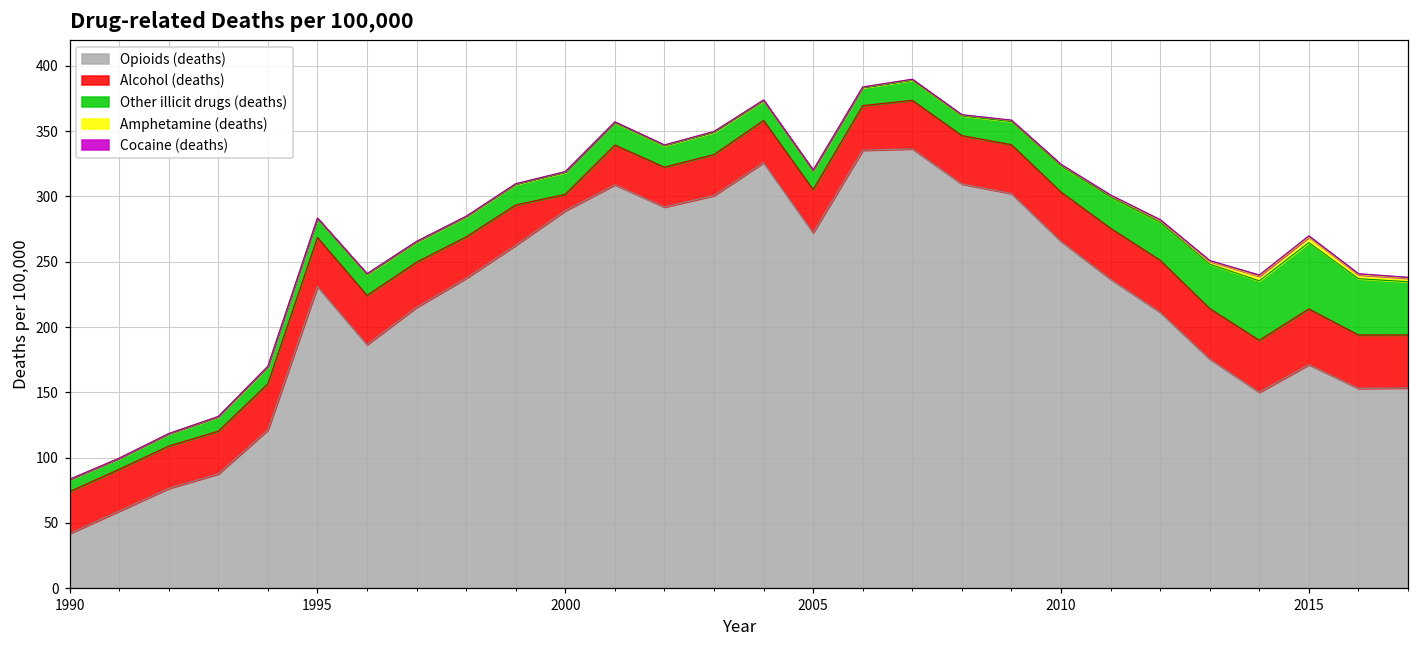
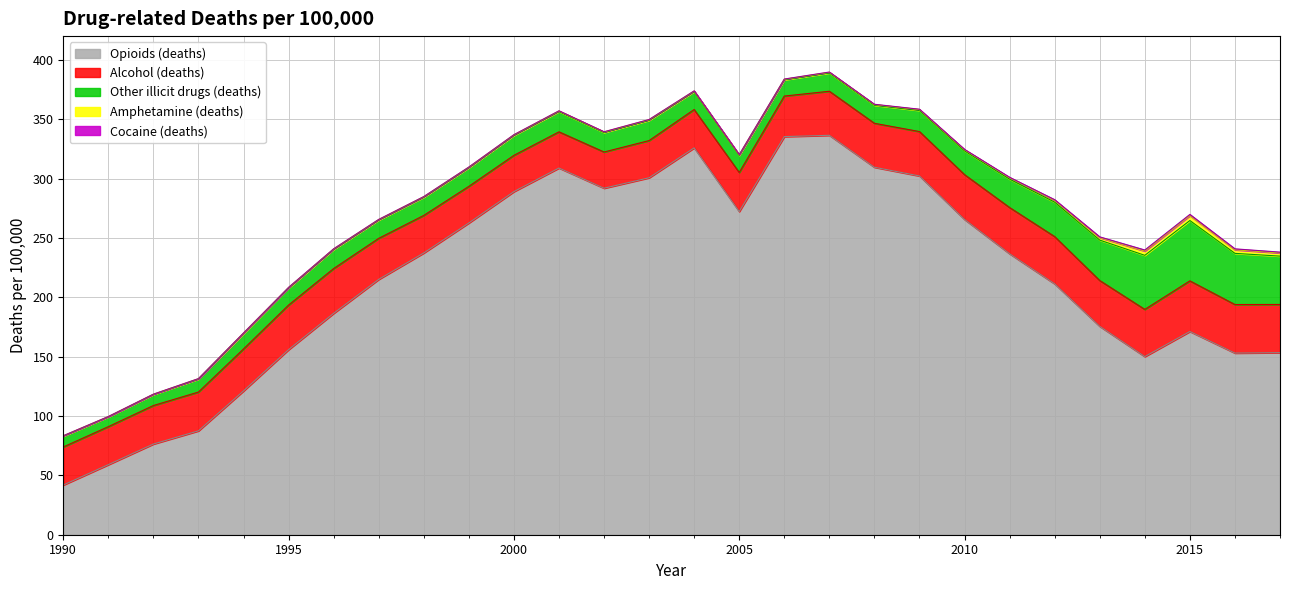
  {
    "Opioids (deaths)": {
      "1990": 42,
-     "1995": 231,
+     "1995": 156,
      "2000": 289,
      "2005": 272,
      "2010": 266,
      "2015": 171
    },
    "Alcohol (deaths)": {
      "1990": 32,
      "1995": 38,
-     "2000": 13,
+     "2000": 31,
      "2005": 33,
      "2010": 38,
      "2015": 43
    },
    "Other illicit drugs (deaths)": {
      "2015": 51
    }
  }
